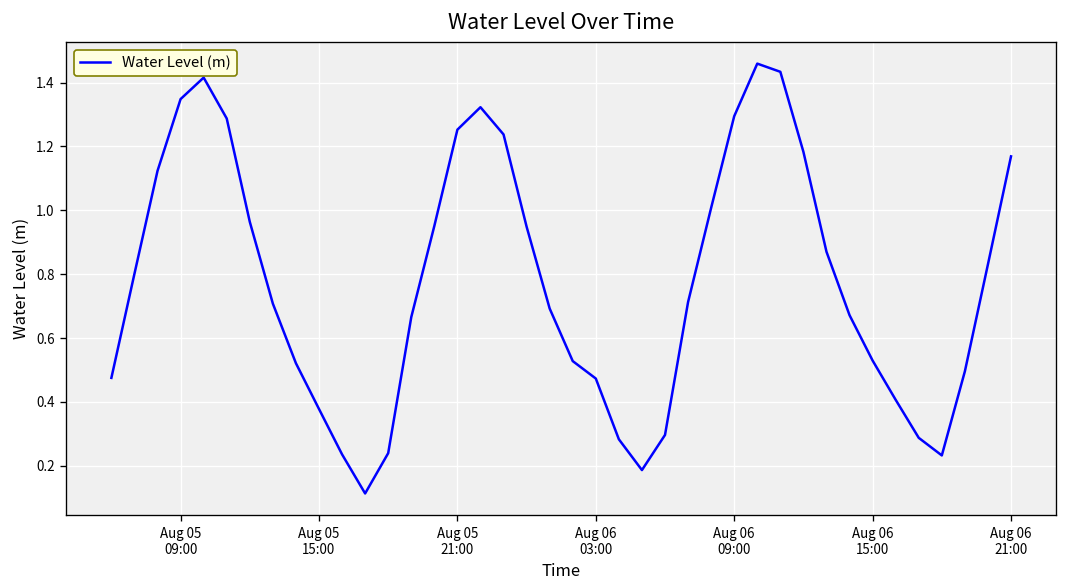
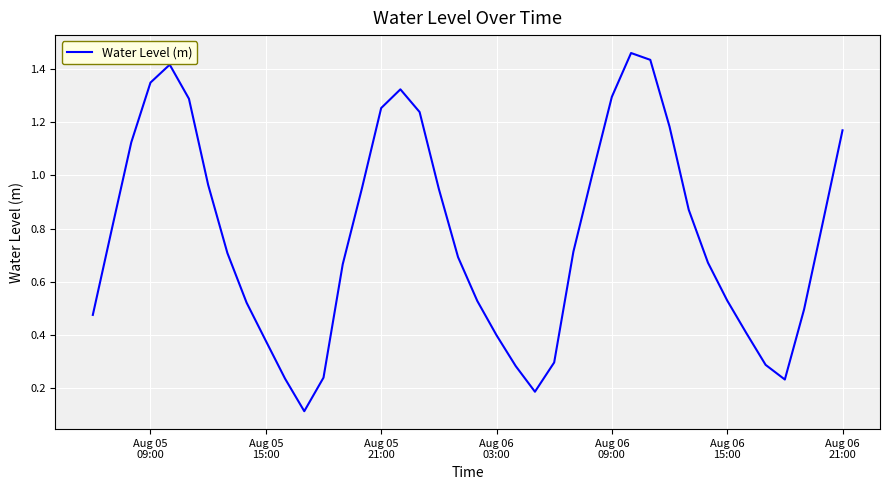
  {
    "Aug 05 09:00": 1.35,
    "Aug 05 15:00": 0.38,
    "Aug 05 21:00": 1.25,
-   "Aug 06 03:00": 0.47,
+   "Aug 06 03:00": 0.40,
    "Aug 06 09:00": 1.29,
    "Aug 06 15:00": 0.53,
    "Aug 06 21:00": 1.17
  }
